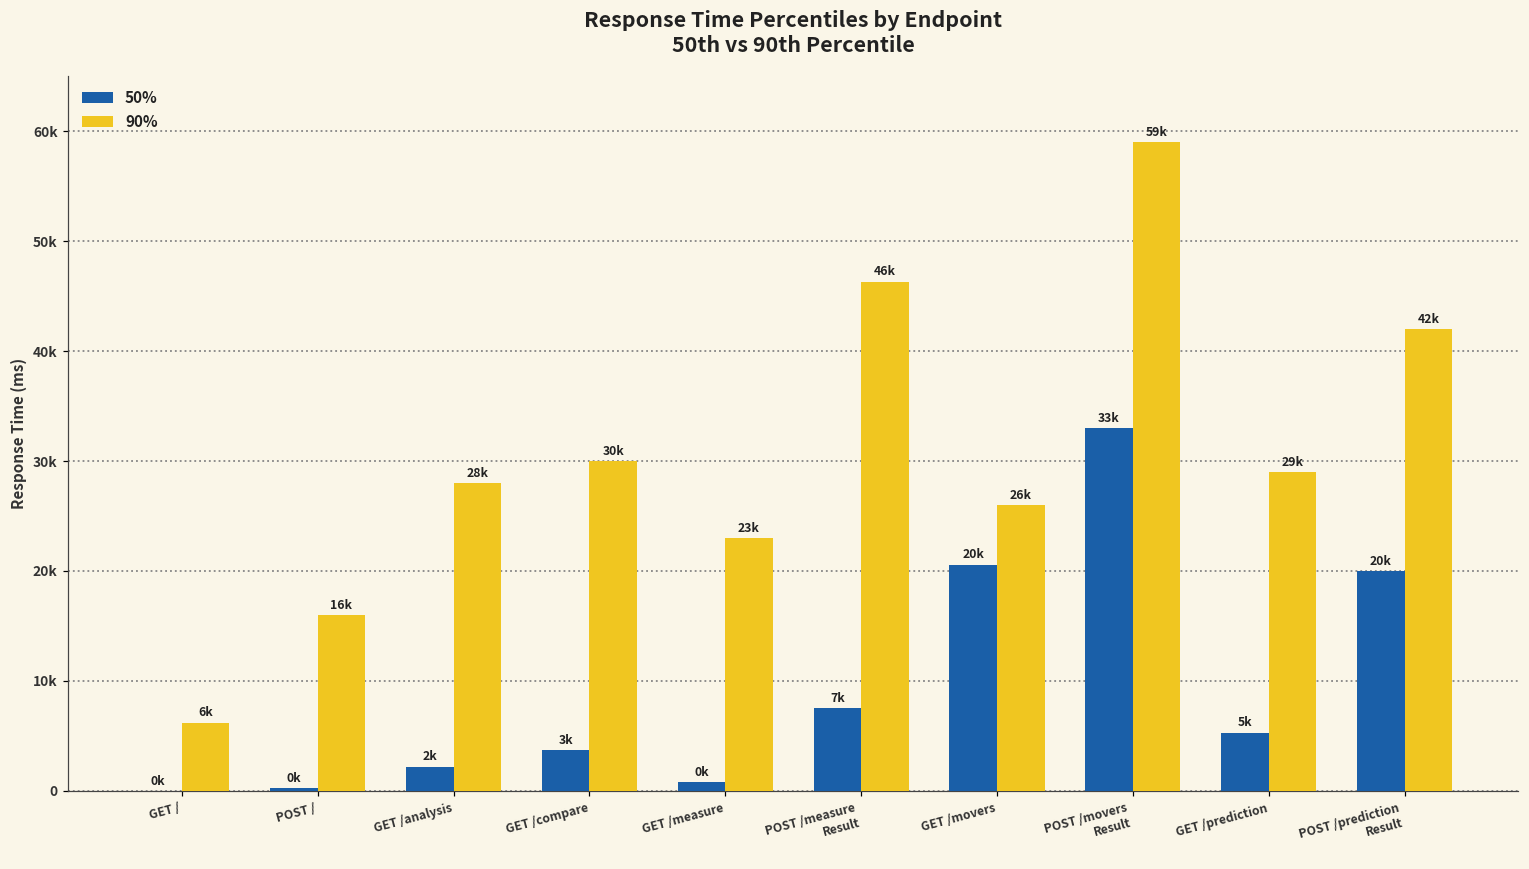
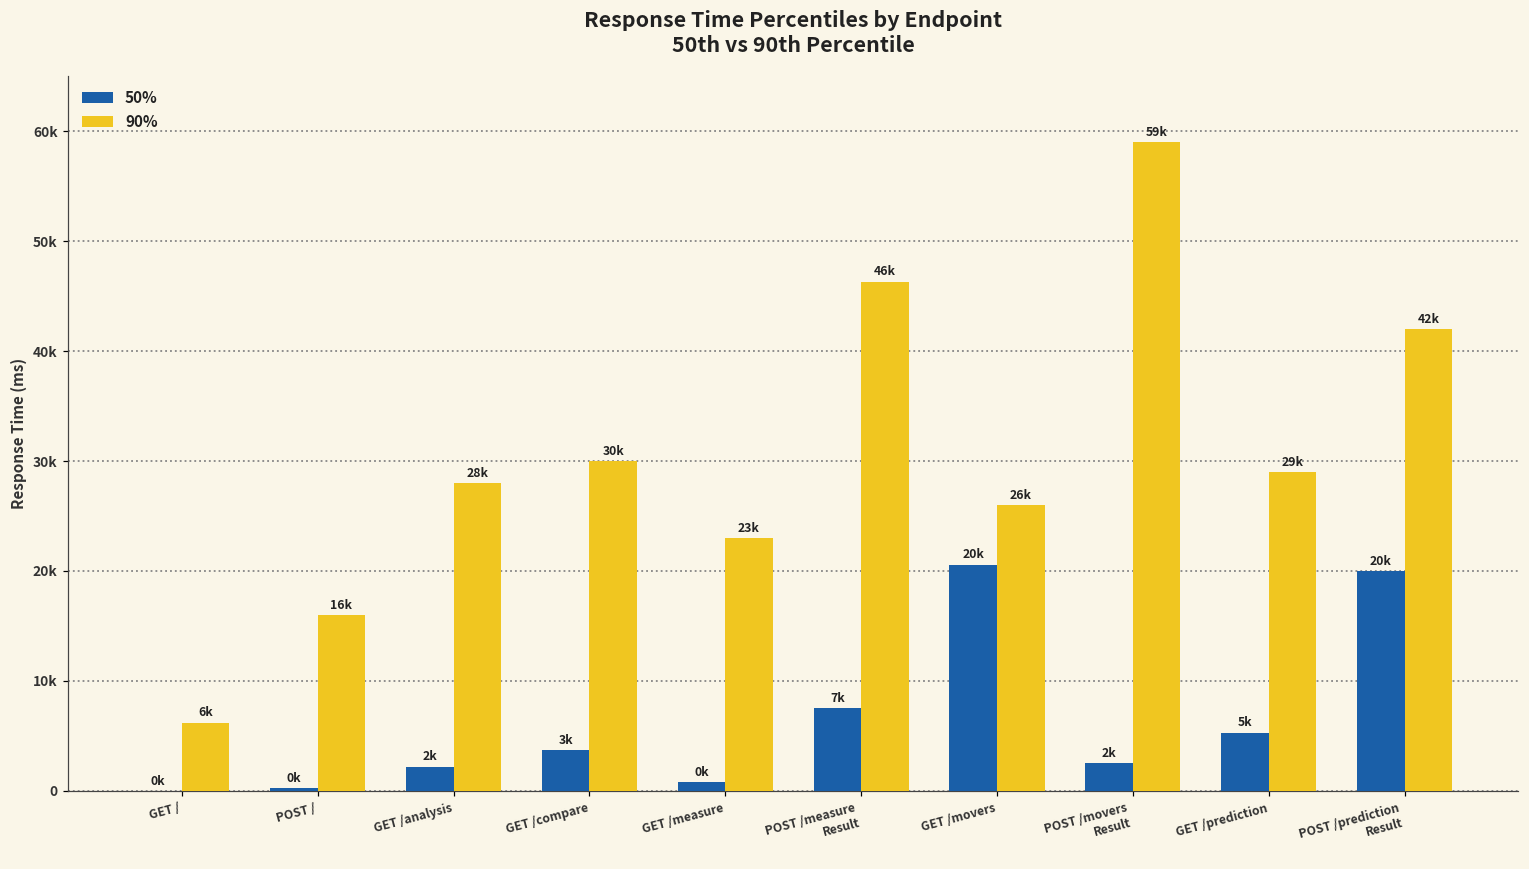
  {
    "50%": {
      "GET /analysis": "2k",
      "POST /measure Result": "7k",
-     "POST /movers Result": "33k",
+     "POST /movers Result": "2k",
      "GET /prediction": "5k",
      "POST /prediction Result": "20k"
    },
    "90%": {
      "GET /": "6k",
      "POST /": "16k",
      "GET /analysis": "28k",
      "GET /compare": "30k",
      "GET /measure": "23k",
      "POST /measure Result": "46k",
      "GET /movers": "26k",
      "POST /movers Result": "59k",
      "GET /prediction": "29k",
      "POST /prediction Result": "42k"
    }
  }
